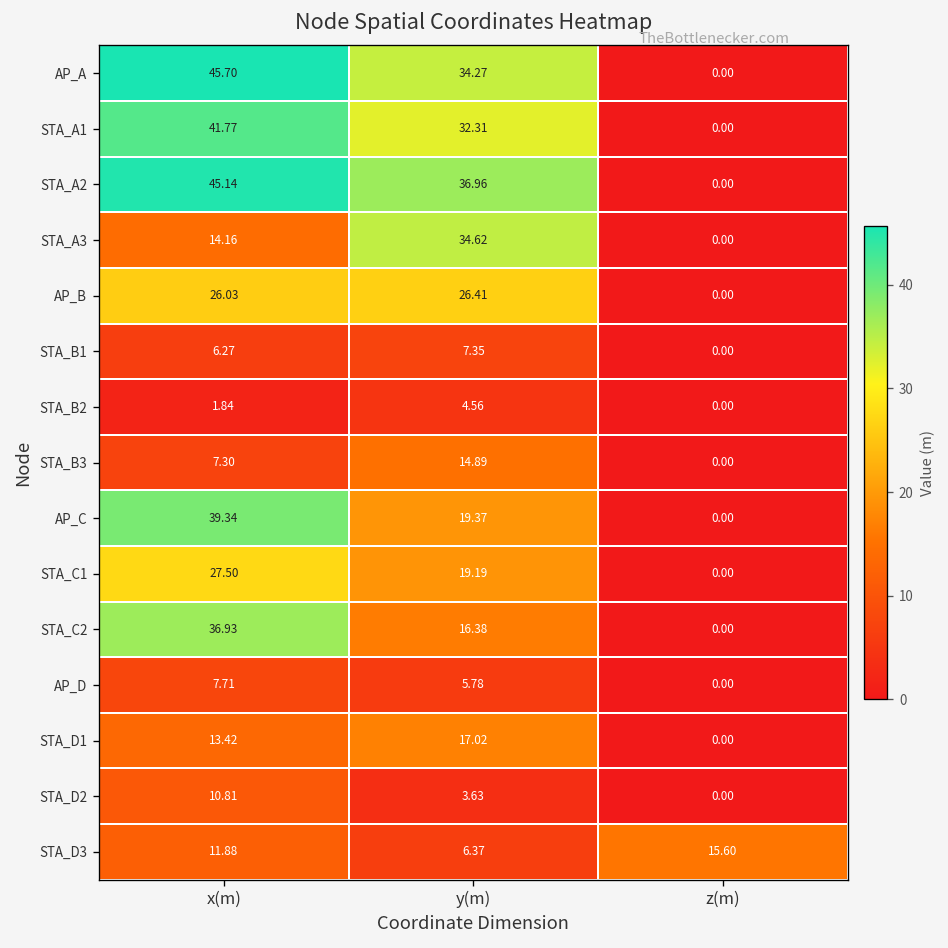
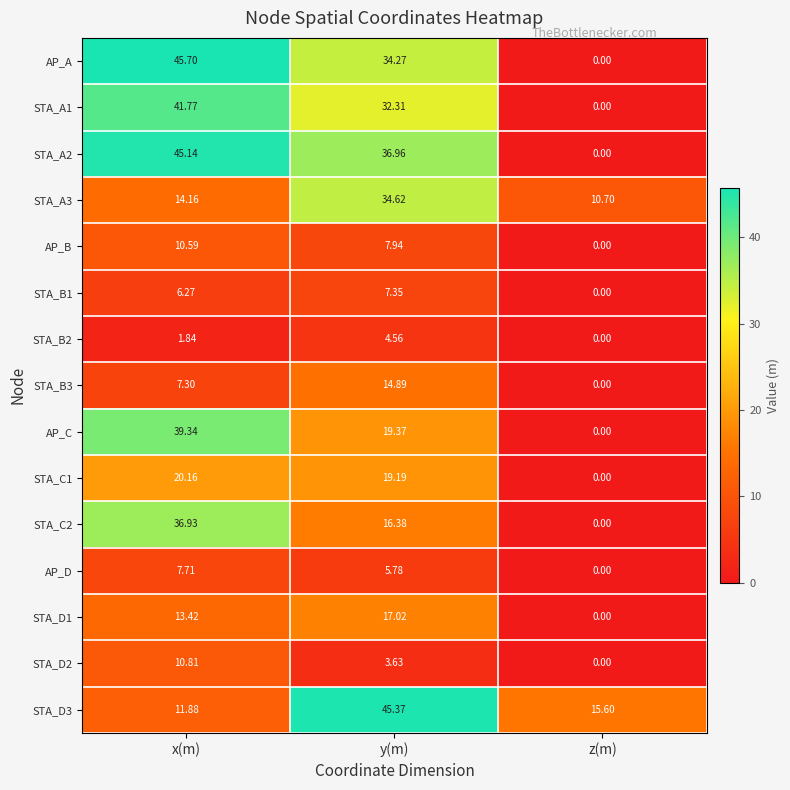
  {
    "AP_A": {
      "x(m)": 45.70,
      "y(m)": 34.27,
      "z(m)": 0.00
    },
    "STA_A1": {
      "x(m)": 41.77,
      "y(m)": 32.31,
      "z(m)": 0.00
    },
    "STA_A2": {
      "x(m)": 45.14,
      "y(m)": 36.96,
      "z(m)": 0.00
    },
    "STA_A3": {
      "x(m)": 14.16,
      "y(m)": 34.62,
-     "z(m)": 0.00
+     "z(m)": 10.70
    },
    "AP_B": {
-     "x(m)": 26.03,
-     "y(m)": 26.41,
+     "x(m)": 10.59,
+     "y(m)": 7.94,
      "z(m)": 0.00
    },
    "STA_B1": {
      "x(m)": 6.27,
      "y(m)": 7.35,
      "z(m)": 0.00
    },
    "STA_B2": {
      "x(m)": 1.84,
      "y(m)": 4.56,
      "z(m)": 0.00
    },
    "STA_B3": {
      "x(m)": 7.30,
      "y(m)": 14.89,
      "z(m)": 0.00
    },
    "AP_C": {
      "x(m)": 39.34,
      "y(m)": 19.37,
      "z(m)": 0.00
    },
    "STA_C1": {
-     "x(m)": 27.50,
+     "x(m)": 20.16,
      "y(m)": 19.19,
      "z(m)": 0.00
    },
    "STA_C2": {
      "x(m)": 36.93,
      "y(m)": 16.38,
      "z(m)": 0.00
    },
    "AP_D": {
      "x(m)": 7.71,
      "y(m)": 5.78,
      "z(m)": 0.00
    },
    "STA_D1": {
      "x(m)": 13.42,
      "y(m)": 17.02,
      "z(m)": 0.00
    },
    "STA_D2": {
      "x(m)": 10.81,
      "y(m)": 3.63,
      "z(m)": 0.00
    },
    "STA_D3": {
      "x(m)": 11.88,
-     "y(m)": 6.37,
+     "y(m)": 45.37,
      "z(m)": 15.60
    }
  }
